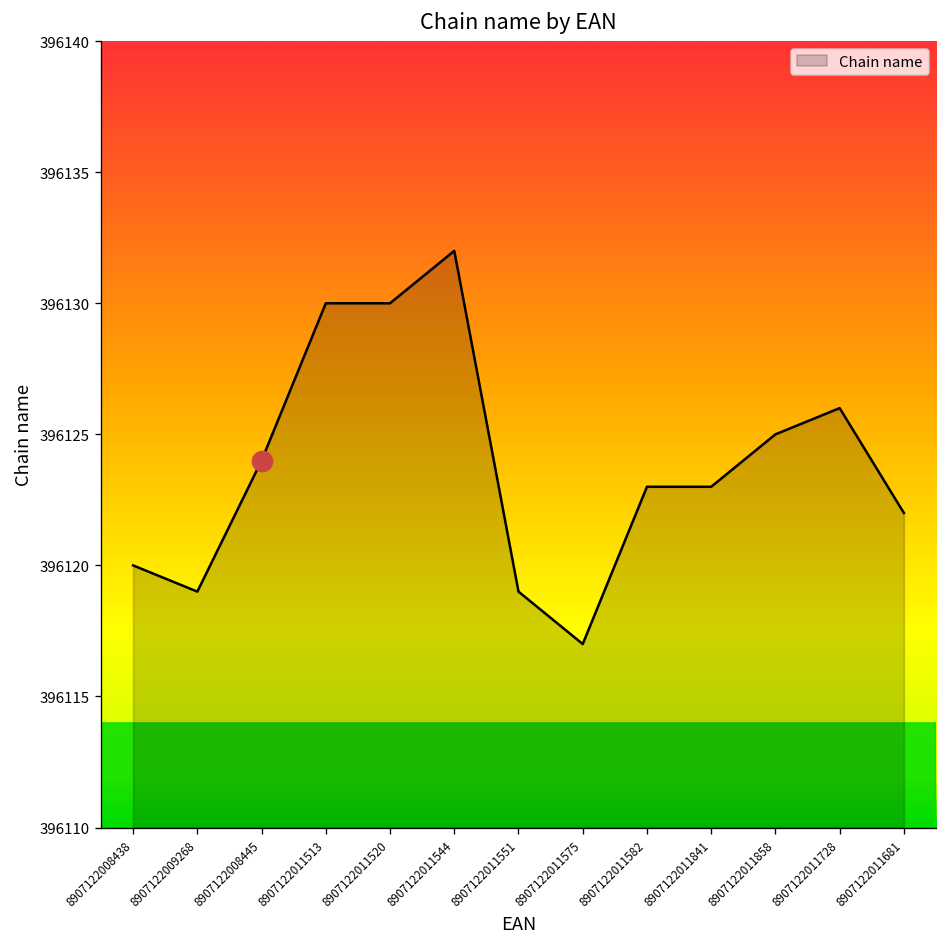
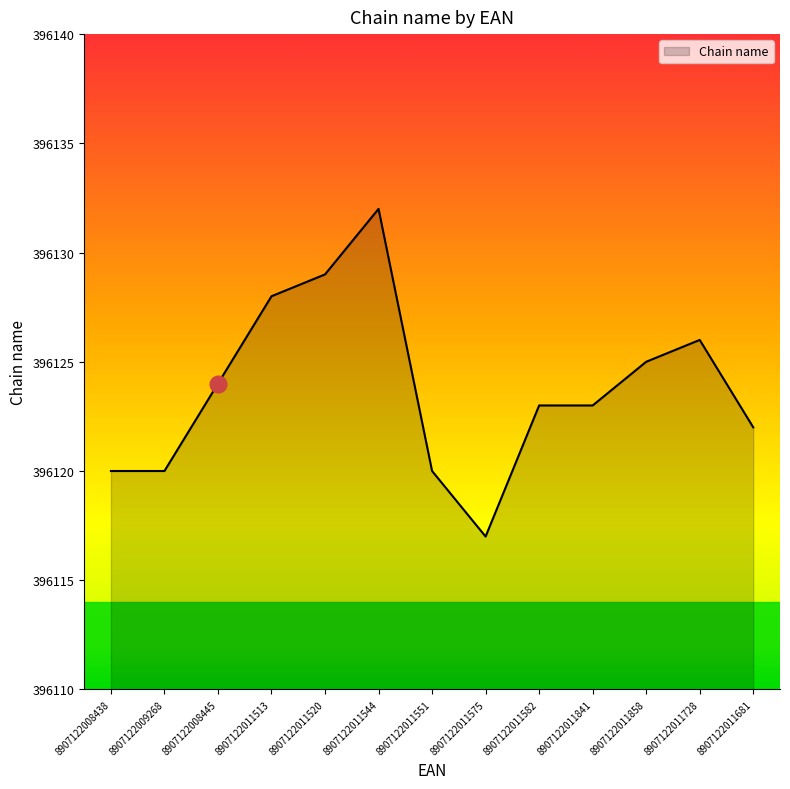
  {
    "Chain name": {
      "8907122008438": 396120,
-     "8907122009268": 396119,
-     "8907122011513": 396130,
-     "8907122011520": 396130,
+     "8907122009268": 396120,
+     "8907122011513": 396128,
+     "8907122011520": 396129,
      "8907122011544": 396132,
-     "8907122011551": 396119,
+     "8907122011551": 396120,
      "8907122011575": 396117,
      "8907122011582": 396123,
      "8907122011841": 396123,
      "8907122011858": 396125,
      "8907122011728": 396126,
      "8907122011681": 396122
    }
  }
